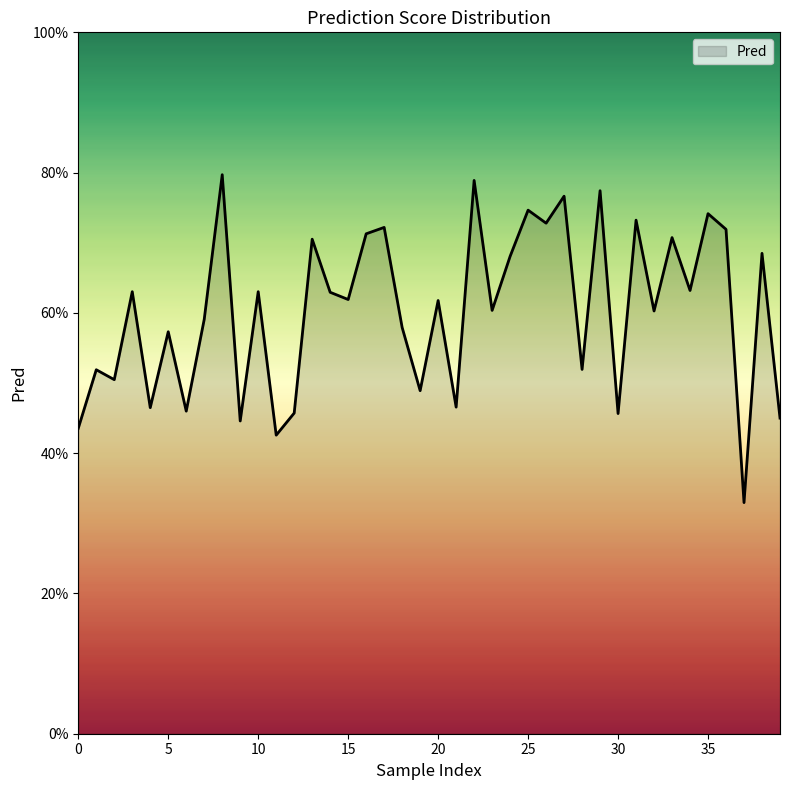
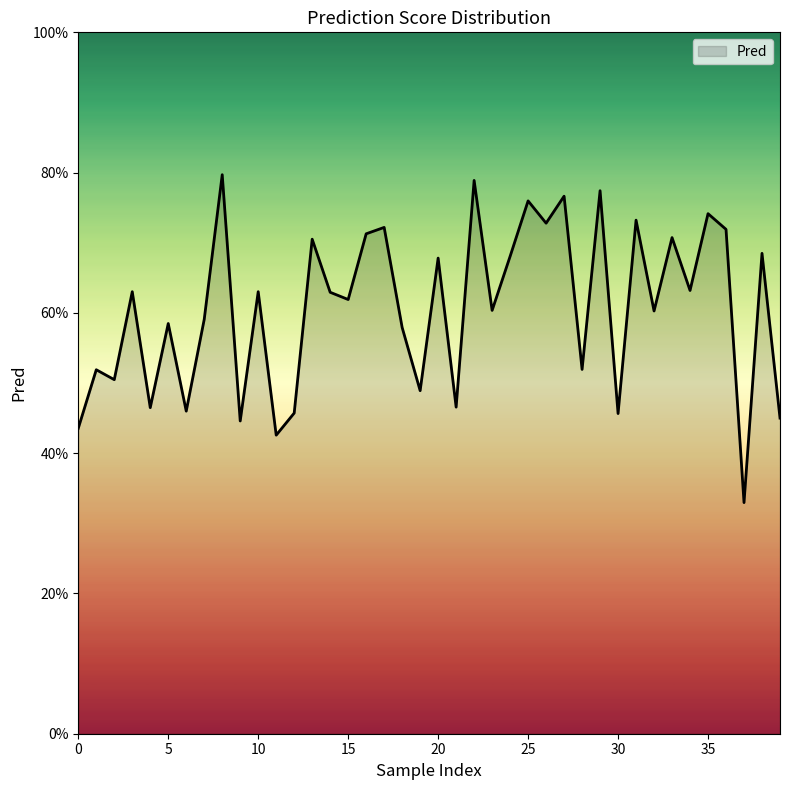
  {
    "0": "44%",
-   "5": "57%",
+   "5": "58%",
    "10": "63%",
    "15": "62%",
-   "20": "62%",
-   "25": "75%",
+   "20": "68%",
+   "25": "76%",
    "30": "46%",
    "35": "74%"
  }
